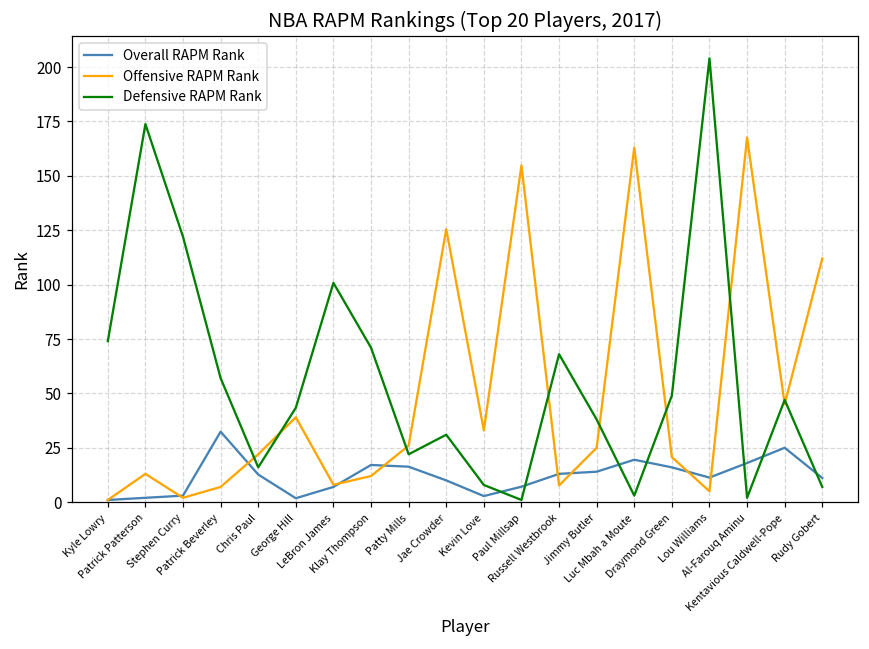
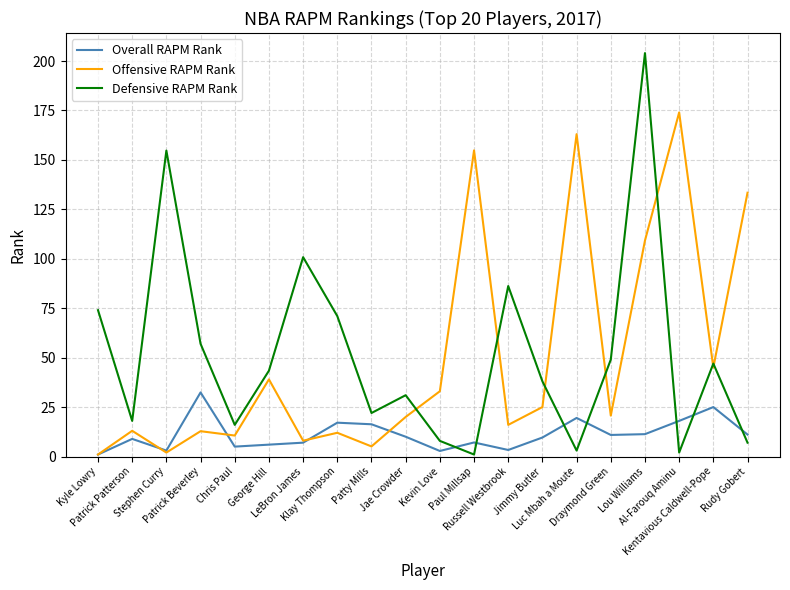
  {
    "Overall RAPM Rank": {
-     "Patrick Patterson": 2,
+     "Patrick Patterson": 9,
      "Patrick Beverley": 32,
-     "Chris Paul": 13,
-     "George Hill": 2,
+     "Chris Paul": 5,
+     "George Hill": 6,
      "Klay Thompson": 17,
      "Patty Mills": 16,
      "Jae Crowder": 10,
      "Kevin Love": 3,
      "Paul Millsap": 7,
-     "Russell Westbrook": 13,
-     "Jimmy Butler": 14,
+     "Russell Westbrook": 3,
+     "Jimmy Butler": 10,
      "Luc Mbah a Moute": 20,
-     "Draymond Green": 16,
+     "Draymond Green": 11,
      "Lou Williams": 11,
      "Al-Farouq Aminu": 18,
      "Kentavious Caldwell-Pope": 25,
      "Rudy Gobert": 11
    },
    "Offensive RAPM Rank": {
      "Patrick Patterson": 13,
-     "Patrick Beverley": 7,
-     "Chris Paul": 22,
+     "Patrick Beverley": 13,
+     "Chris Paul": 11,
      "George Hill": 39,
      "Klay Thompson": 12,
-     "Patty Mills": 26,
-     "Jae Crowder": 126,
+     "Patty Mills": 5,
+     "Jae Crowder": 20,
      "Kevin Love": 33,
      "Paul Millsap": 155,
-     "Russell Westbrook": 8,
+     "Russell Westbrook": 16,
      "Jimmy Butler": 25,
      "Luc Mbah a Moute": 163,
      "Draymond Green": 21,
-     "Lou Williams": 5,
-     "Al-Farouq Aminu": 168,
+     "Lou Williams": 109,
+     "Al-Farouq Aminu": 174,
      "Kentavious Caldwell-Pope": 45,
-     "Rudy Gobert": 112
+     "Rudy Gobert": 133
    },
    "Defensive RAPM Rank": {
      "Kyle Lowry": 74,
-     "Patrick Patterson": 174,
-     "Stephen Curry": 122,
+     "Patrick Patterson": 18,
+     "Stephen Curry": 155,
      "Patrick Beverley": 57,
      "Chris Paul": 16,
      "George Hill": 43,
      "LeBron James": 101,
      "Klay Thompson": 71,
      "Patty Mills": 22,
      "Jae Crowder": 31,
      "Kevin Love": 8,
      "Paul Millsap": 1,
-     "Russell Westbrook": 68,
+     "Russell Westbrook": 86,
      "Jimmy Butler": 38,
      "Luc Mbah a Moute": 3,
      "Draymond Green": 49,
      "Lou Williams": 204,
      "Al-Farouq Aminu": 2,
      "Kentavious Caldwell-Pope": 47,
      "Rudy Gobert": 7
    }
  }
